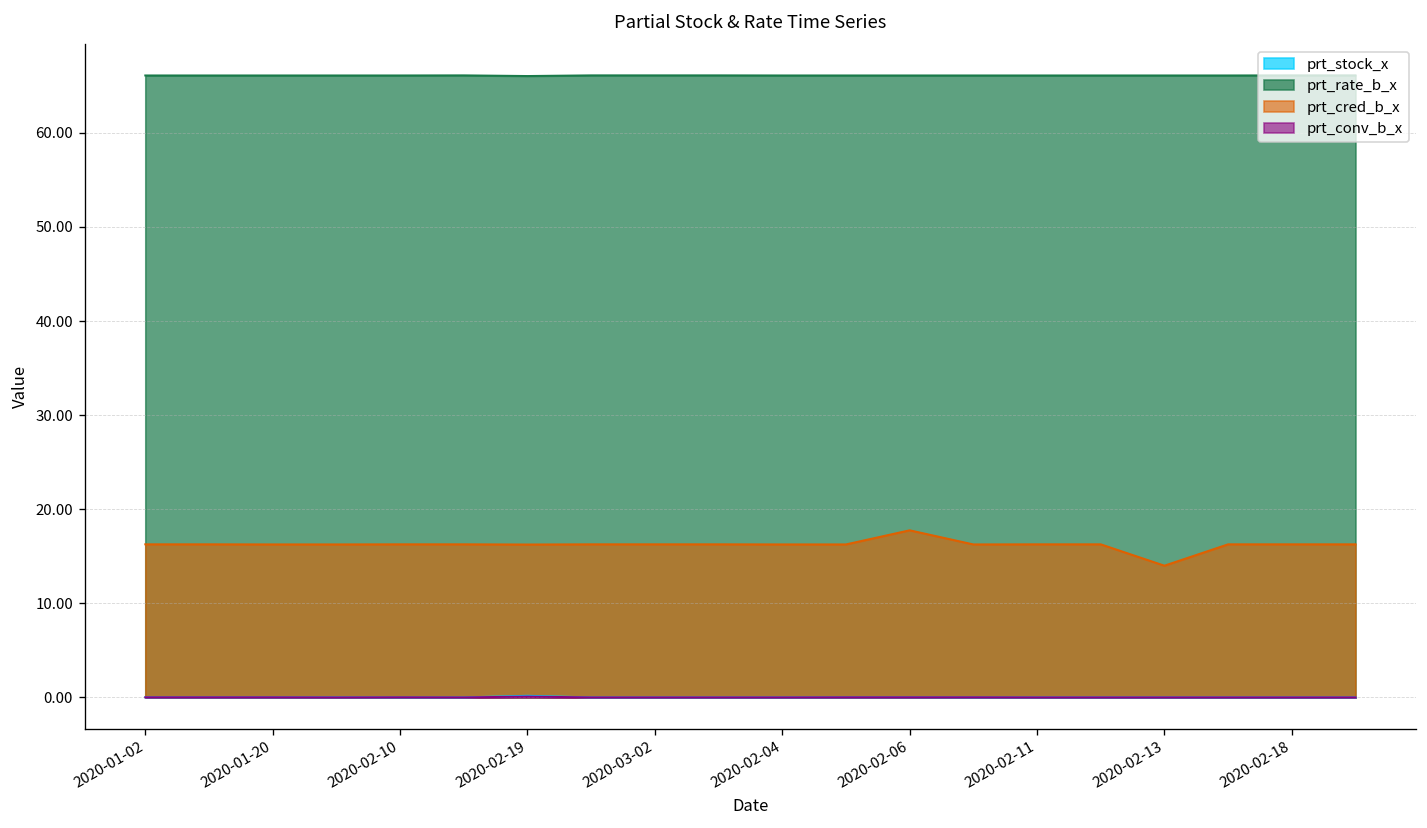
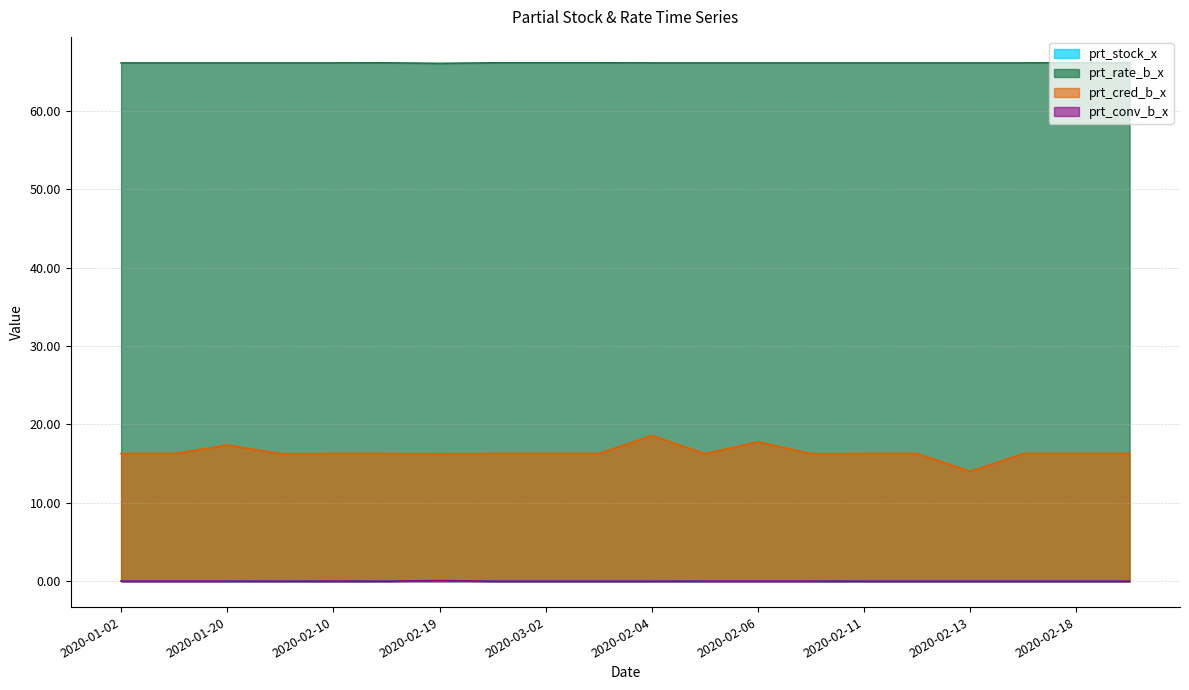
  {
    "prt_conv_b_x": {
      "2020-01-02": 0,
      "2020-01-20": 0,
      "2020-02-10": 0,
      "2020-02-19": 0,
      "2020-03-02": 0,
      "2020-02-04": 0,
      "2020-02-06": 0,
      "2020-02-11": 0,
      "2020-02-13": 0,
      "2020-02-18": 0
    },
    "prt_rate_b_x": {
      "2020-01-02": 66,
      "2020-01-20": 66,
      "2020-02-10": 66,
      "2020-02-19": 66,
      "2020-03-02": 66,
      "2020-02-04": 66,
      "2020-02-06": 66,
      "2020-02-11": 66,
      "2020-02-13": 66
    },
    "prt_cred_b_x": {
      "2020-01-02": 16,
-     "2020-01-20": 16,
+     "2020-01-20": 17,
      "2020-02-10": 16,
      "2020-02-19": 16,
      "2020-03-02": 16,
-     "2020-02-04": 16,
+     "2020-02-04": 19,
      "2020-02-06": 18,
      "2020-02-11": 16,
      "2020-02-13": 14,
      "2020-02-18": 16
    }
  }
